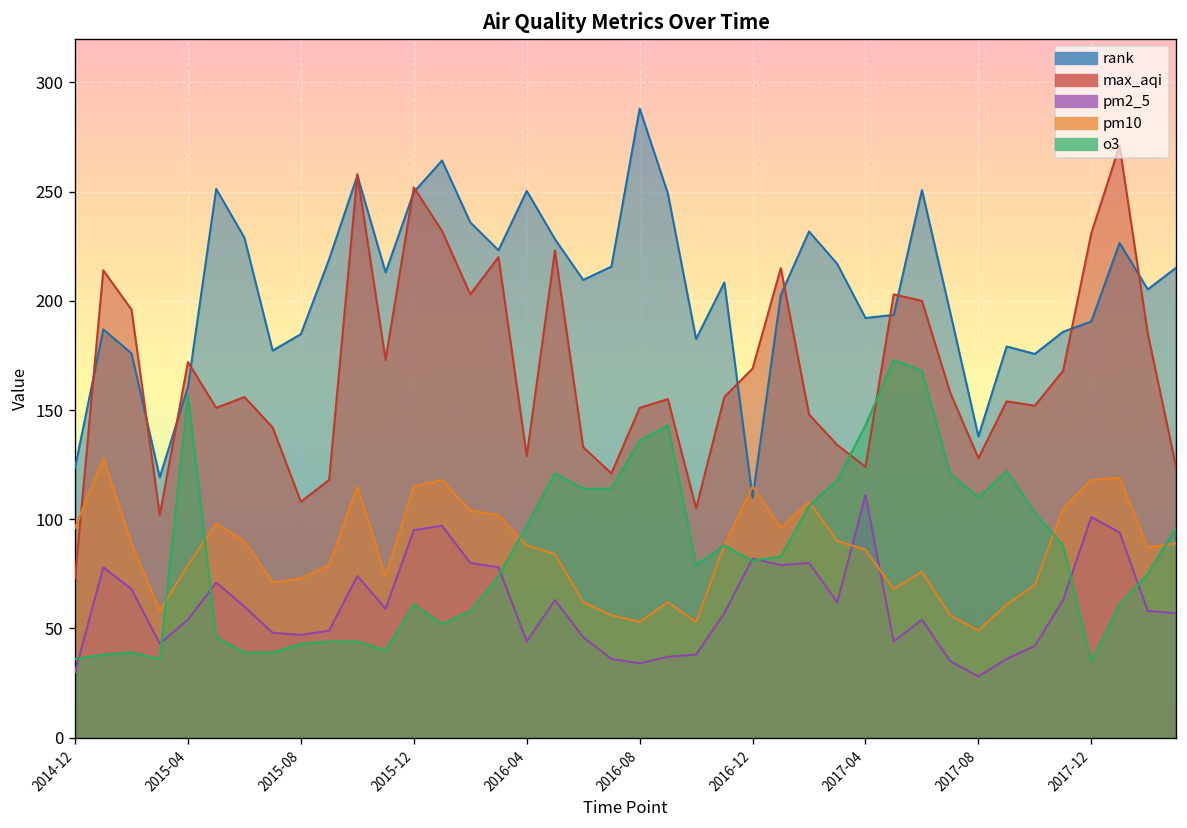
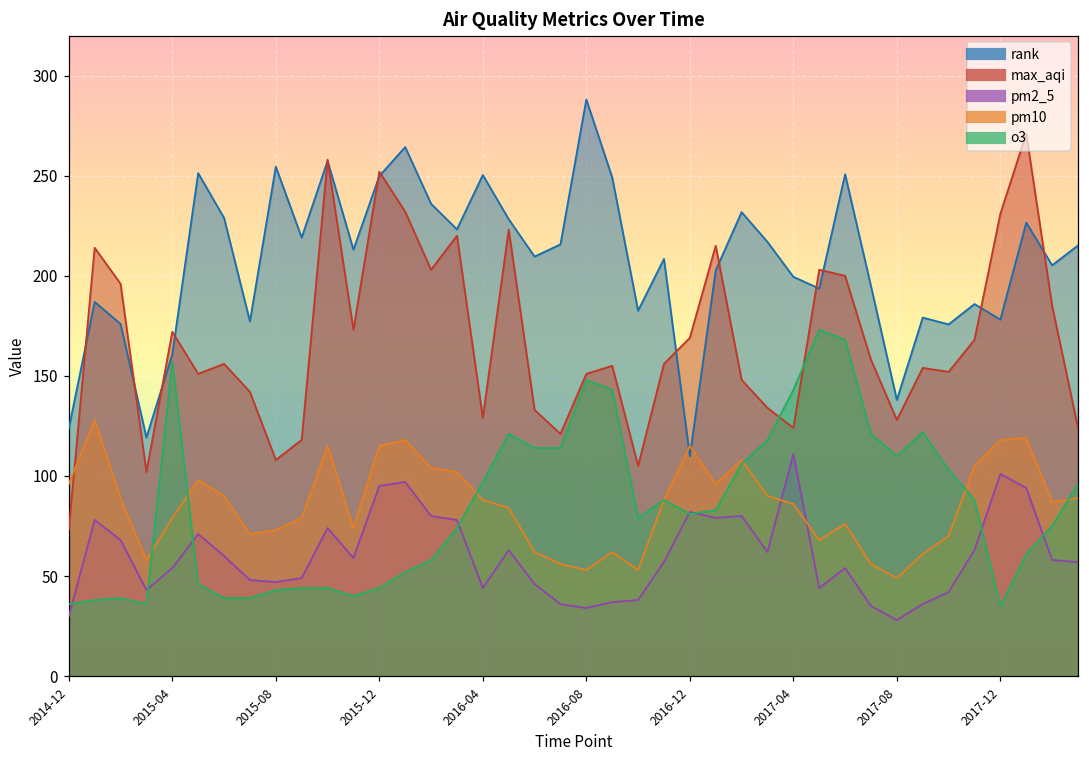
  {
    "rank": {
      "2014-12": 124,
      "2015-04": 161,
-     "2015-08": 185,
+     "2015-08": 254,
      "2015-12": 250,
      "2016-04": 250,
      "2016-08": 288,
      "2016-12": 110,
-     "2017-04": 192,
+     "2017-04": 199,
      "2017-08": 138,
-     "2017-12": 191
+     "2017-12": 178
    },
    "pm2_5": {
      "2014-12": 30,
      "2015-04": 54,
      "2015-08": 47,
      "2015-12": 95,
      "2016-04": 44,
      "2016-08": 34,
      "2017-04": 111,
      "2017-08": 28,
      "2017-12": 101
    },
    "o3": {
      "2014-12": 36,
      "2015-04": 157,
      "2015-08": 43,
-     "2015-12": 61,
+     "2015-12": 44,
      "2016-04": 97,
-     "2016-08": 136,
+     "2016-08": 148,
      "2017-04": 143,
      "2017-08": 110,
      "2017-12": 35
    }
  }
